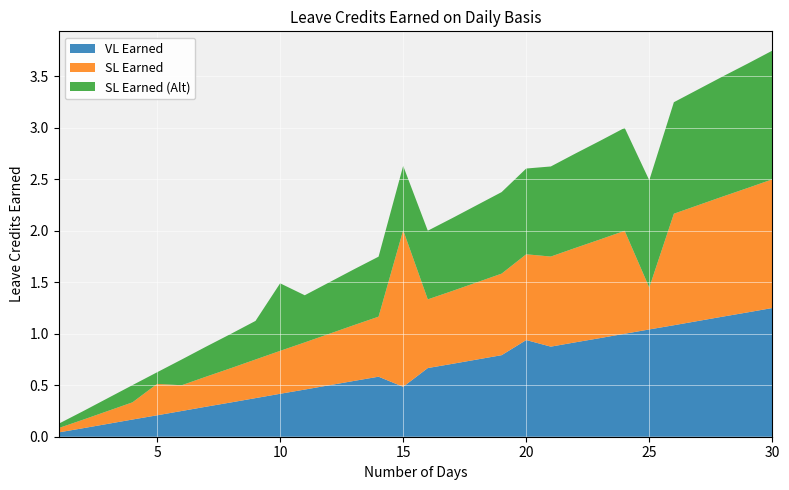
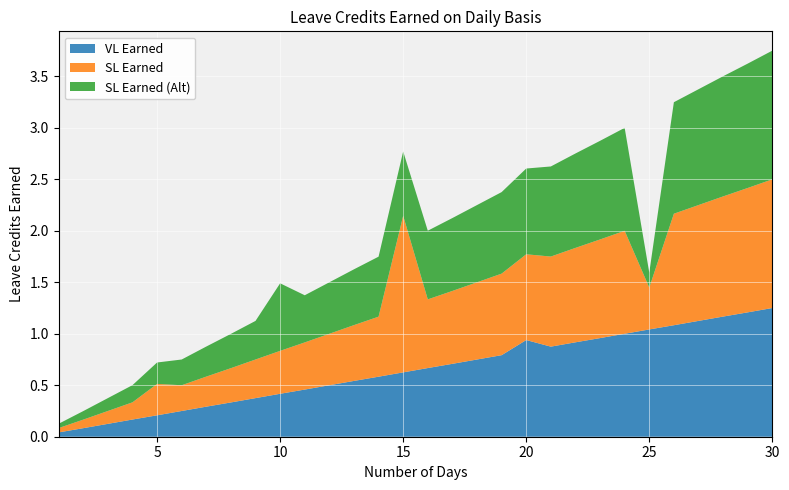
  {
    "VL Earned": {
      "5": 0.21,
      "10": 0.42,
-     "15": 0.49,
+     "15": 0.63,
      "20": 0.94,
      "25": 1.04,
      "30": 1.25
    },
    "SL Earned": {
      "5": 0.31,
      "10": 0.42,
      "15": 1.52,
      "20": 0.83,
      "25": 0.41,
      "30": 1.25
    },
    "SL Earned (Alt)": {
-     "5": 0.11,
+     "5": 0.21,
      "10": 0.66,
      "15": 0.63,
      "20": 0.83,
-     "25": 1.04,
+     "25": 0.15,
      "30": 1.25
    }
  }
